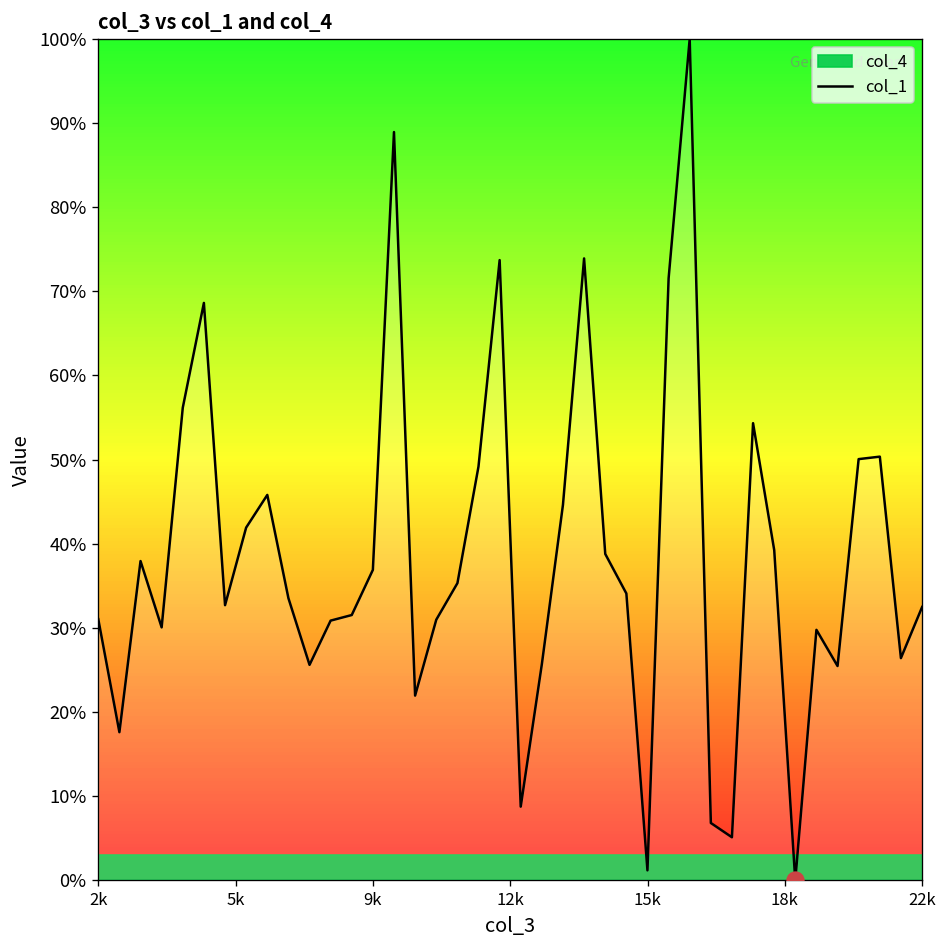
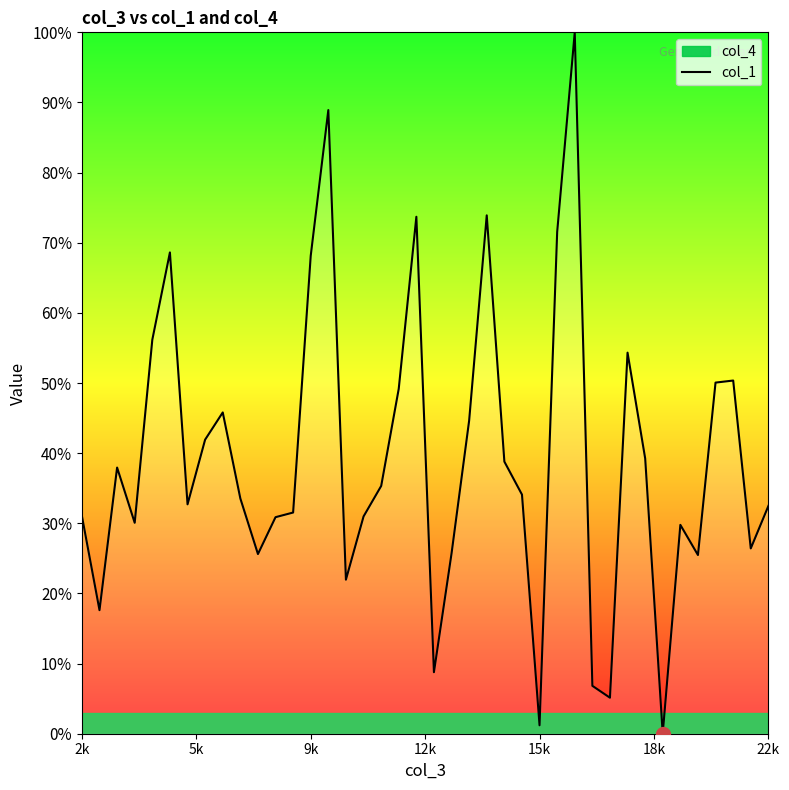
  {
    "col_1": {
      "2k": "31%",
-     "9k": "37%",
+     "9k": "68%",
      "15k": "1%",
      "22k": "32%"
    },
    "col_4": {
      "15k": "3%"
    }
  }
